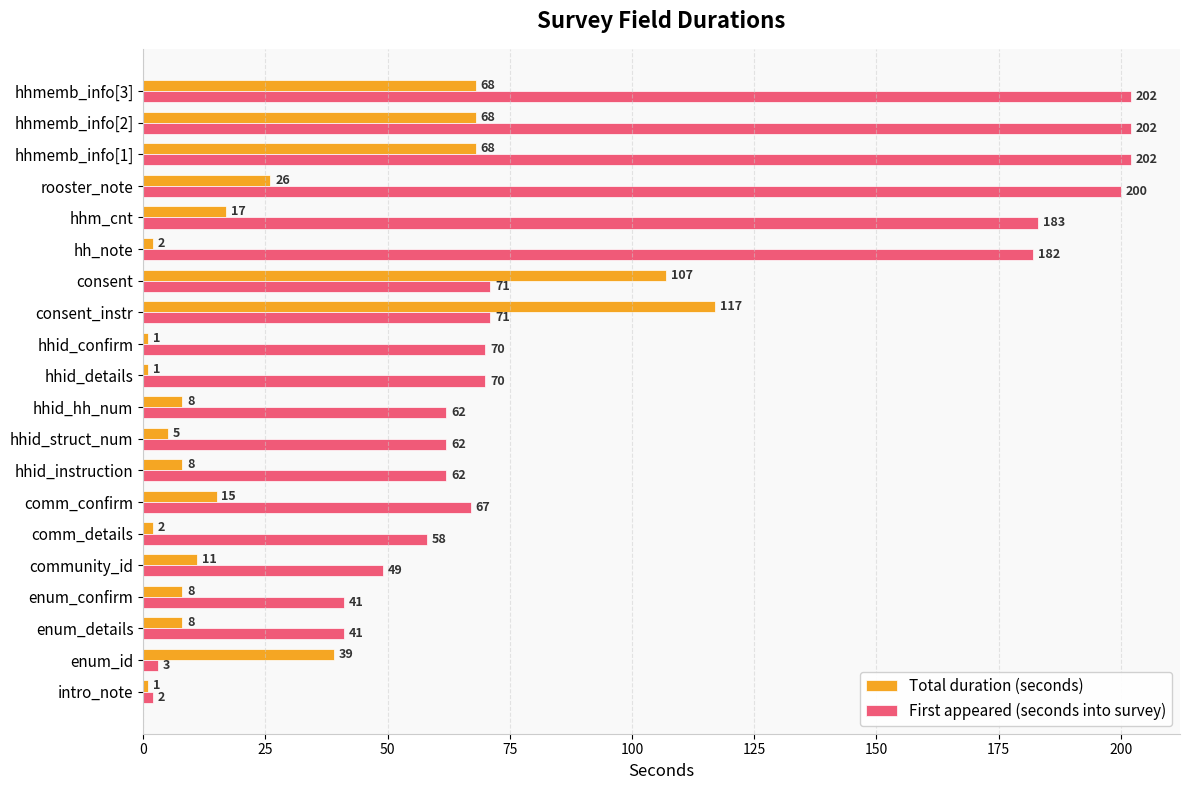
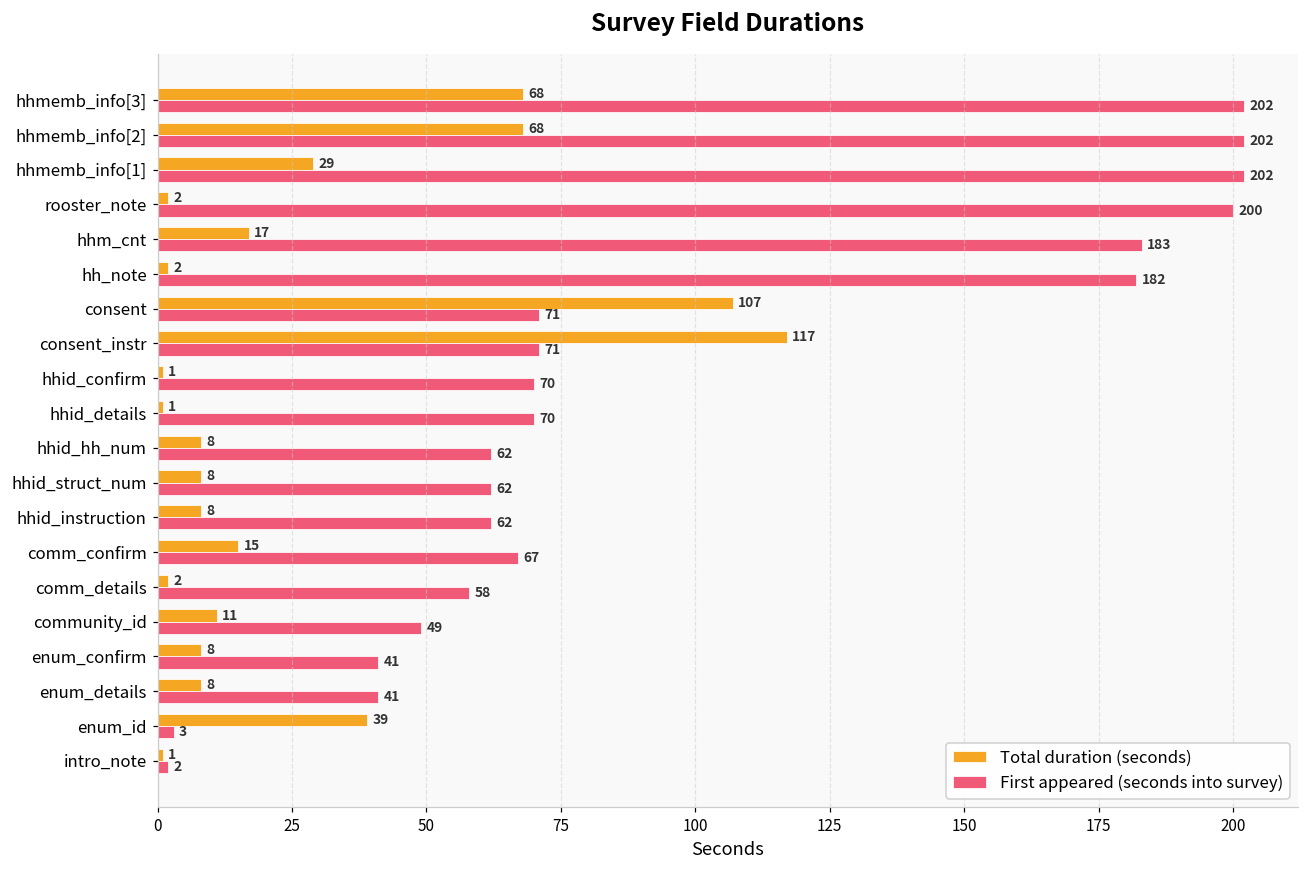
  {
    "Total duration (seconds)": {
      "hhmemb_info[3]": 68,
      "hhmemb_info[2]": 68,
-     "hhmemb_info[1]": 68,
-     "rooster_note": 26,
+     "hhmemb_info[1]": 29,
+     "rooster_note": 2,
      "hhm_cnt": 17,
      "hh_note": 2,
      "consent": 107,
      "consent_instr": 117,
      "hhid_confirm": 1,
      "hhid_details": 1,
      "hhid_hh_num": 8,
-     "hhid_struct_num": 5,
+     "hhid_struct_num": 8,
      "hhid_instruction": 8,
      "comm_confirm": 15,
      "comm_details": 2,
      "community_id": 11,
      "enum_confirm": 8,
      "enum_details": 8,
      "enum_id": 39,
      "intro_note": 1
    },
    "First appeared (seconds into survey)": {
      "hhmemb_info[3]": 202,
      "hhmemb_info[2]": 202,
      "hhmemb_info[1]": 202,
      "rooster_note": 200,
      "hhm_cnt": 183,
      "hh_note": 182,
      "consent": 71,
      "consent_instr": 71,
      "hhid_confirm": 70,
      "hhid_details": 70,
      "hhid_hh_num": 62,
      "hhid_struct_num": 62,
      "hhid_instruction": 62,
      "comm_confirm": 67,
      "comm_details": 58,
      "community_id": 49,
      "enum_confirm": 41,
      "enum_details": 41,
      "enum_id": 3,
      "intro_note": 2
    }
  }
